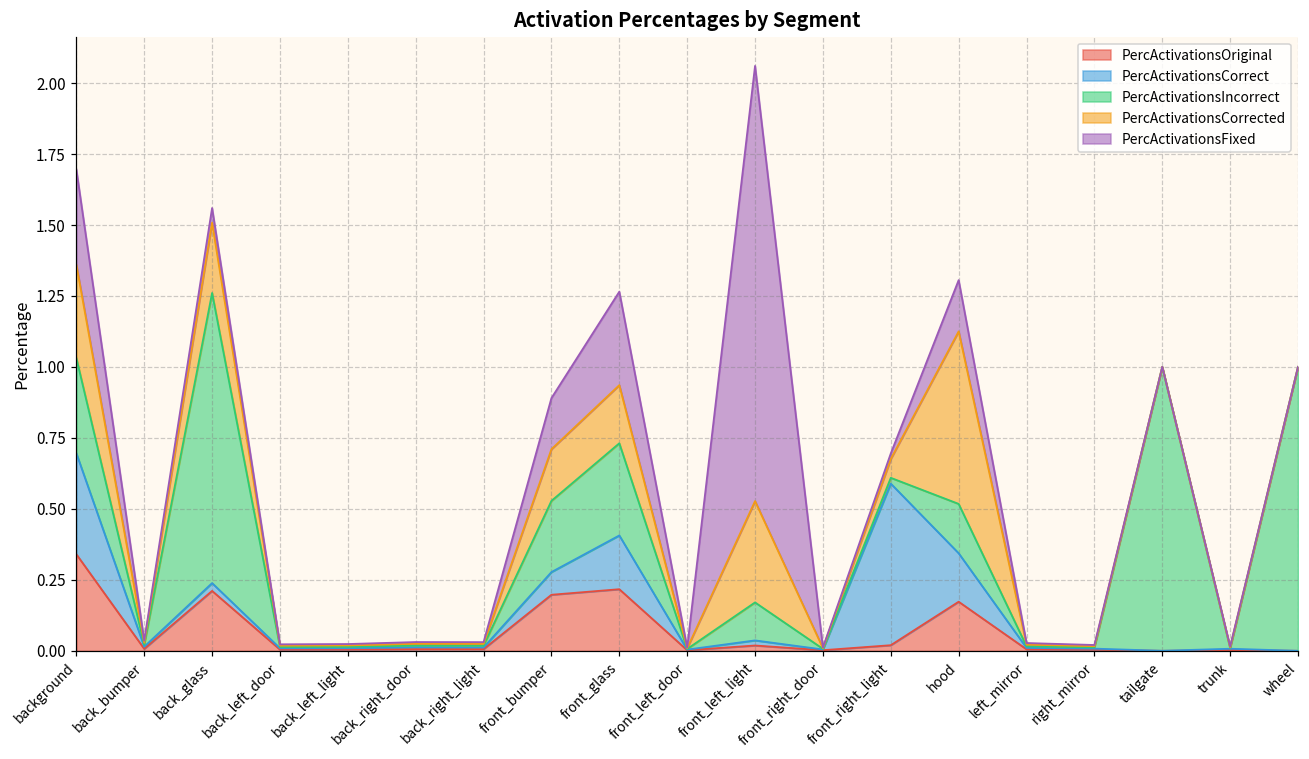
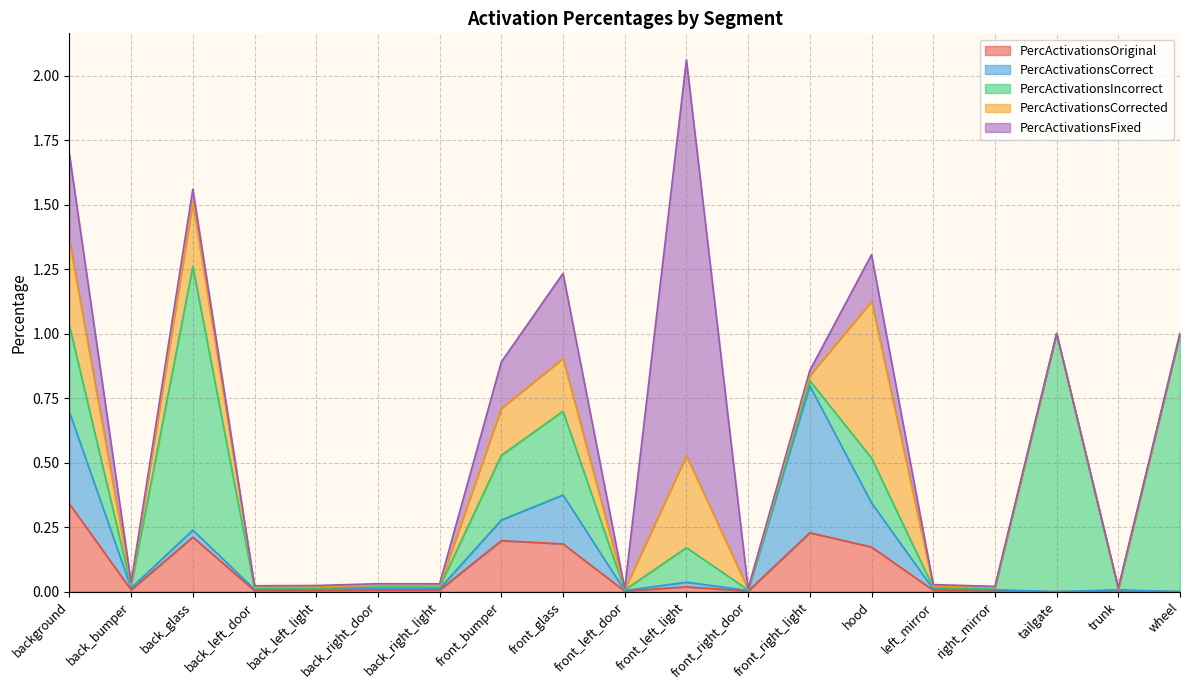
  {
    "PercActivationsOriginal": {
      "background": 0.34,
      "back_glass": 0.21,
      "front_bumper": 0.20,
-     "front_glass": 0.22,
+     "front_glass": 0.19,
      "front_left_light": 0.02,
-     "front_right_light": 0.02,
+     "front_right_light": 0.23,
      "hood": 0.17
    },
    "PercActivationsCorrect": {
      "background": 0.36,
      "back_glass": 0.03,
      "front_bumper": 0.08,
      "front_glass": 0.19,
      "front_left_light": 0.02,
      "front_right_light": 0.57,
      "hood": 0.17
    },
    "PercActivationsIncorrect": {
      "background": 0.34,
      "back_glass": 1.02,
      "front_bumper": 0.25,
      "front_glass": 0.32,
      "front_left_light": 0.13,
      "front_right_light": 0.02,
      "hood": 0.17
    },
    "PercActivationsCorrected": {
      "background": 0.33,
      "back_glass": 0.25,
      "front_bumper": 0.18,
      "front_glass": 0.20,
      "front_left_light": 0.36,
-     "front_right_light": 0.07,
+     "front_right_light": 0.02,
      "hood": 0.61
    },
    "PercActivationsFixed": {
      "background": 0.34,
      "back_glass": 0.05,
      "front_bumper": 0.18,
      "front_glass": 0.33,
      "front_left_light": 1.53,
      "front_right_light": 0.02,
      "hood": 0.18
    }
  }
